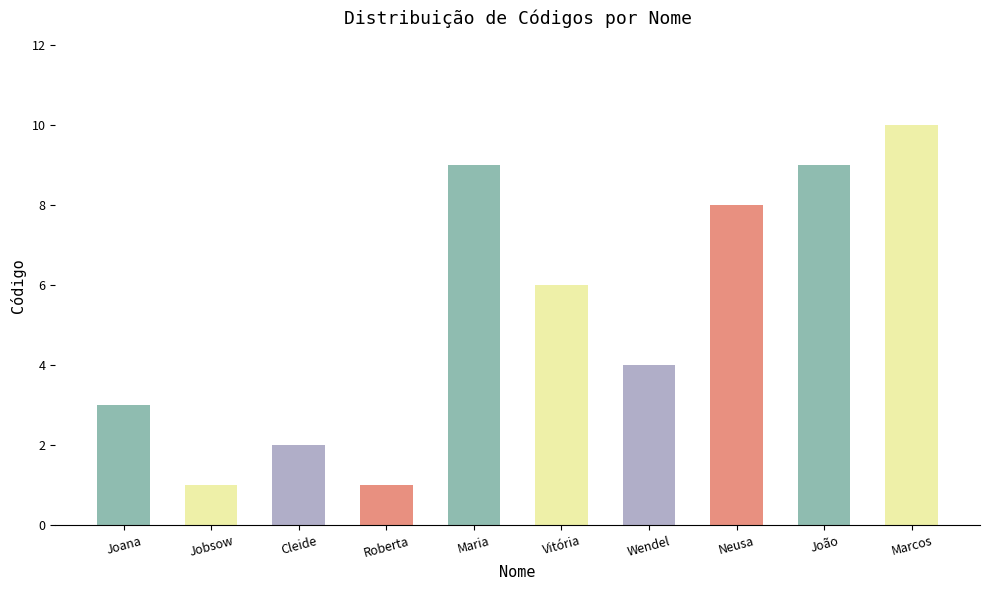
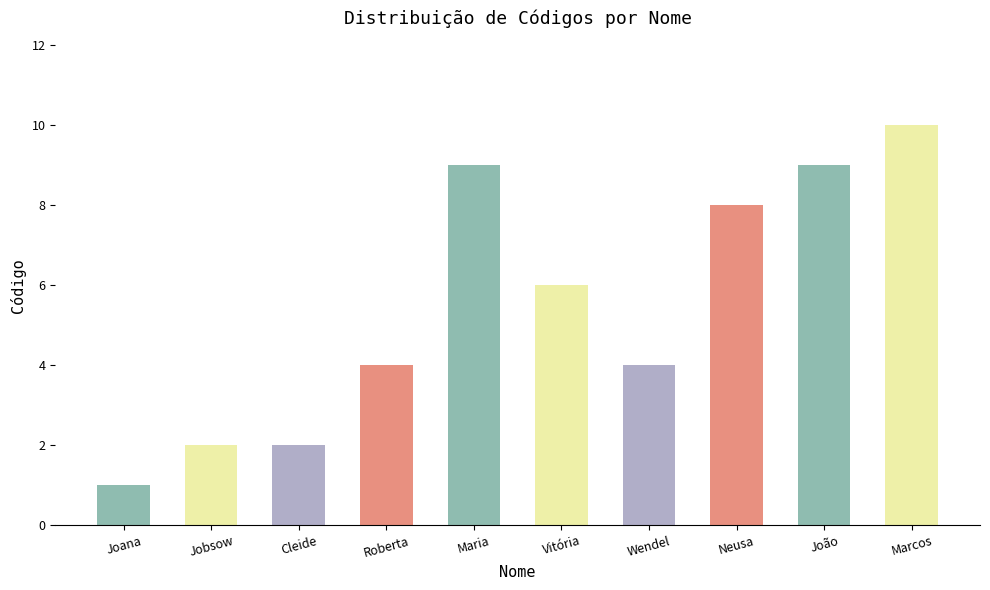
  {
-   "Joana": 3,
-   "Jobsow": 1,
+   "Joana": 1,
+   "Jobsow": 2,
    "Cleide": 2,
-   "Roberta": 1,
+   "Roberta": 4,
    "Maria": 9,
    "Vitória": 6,
    "Wendel": 4,
    "Neusa": 8,
    "João": 9,
    "Marcos": 10
  }
